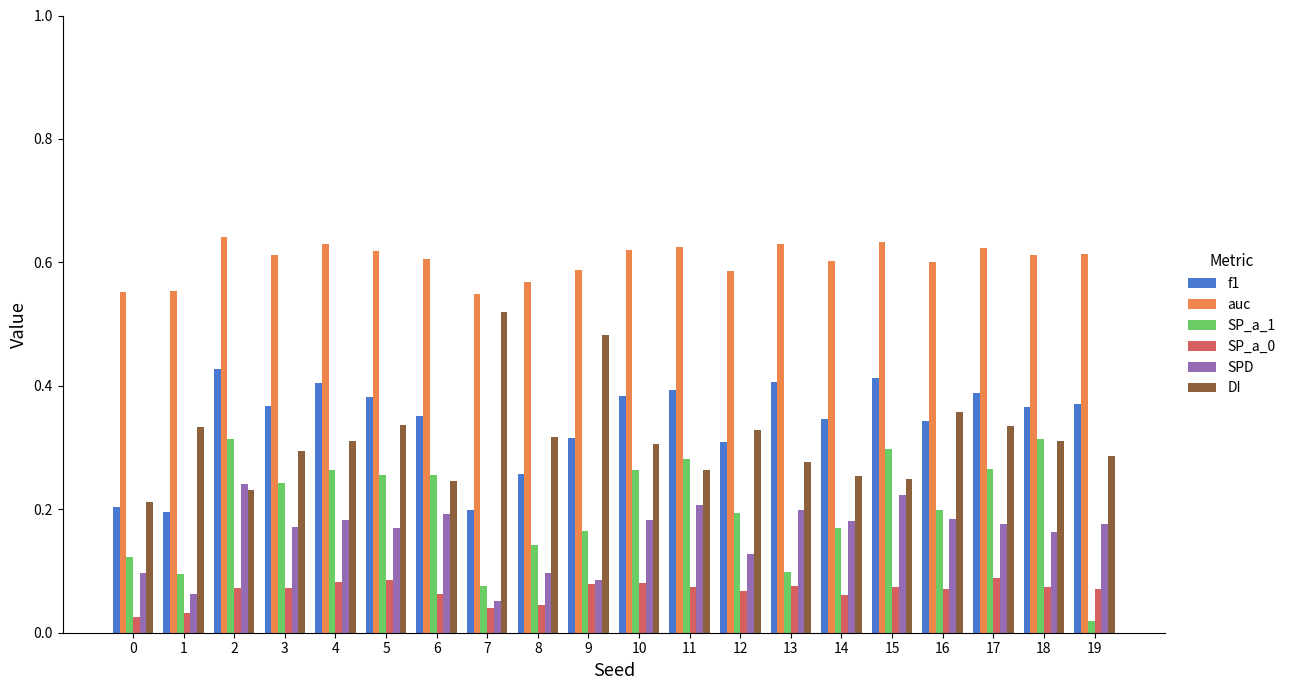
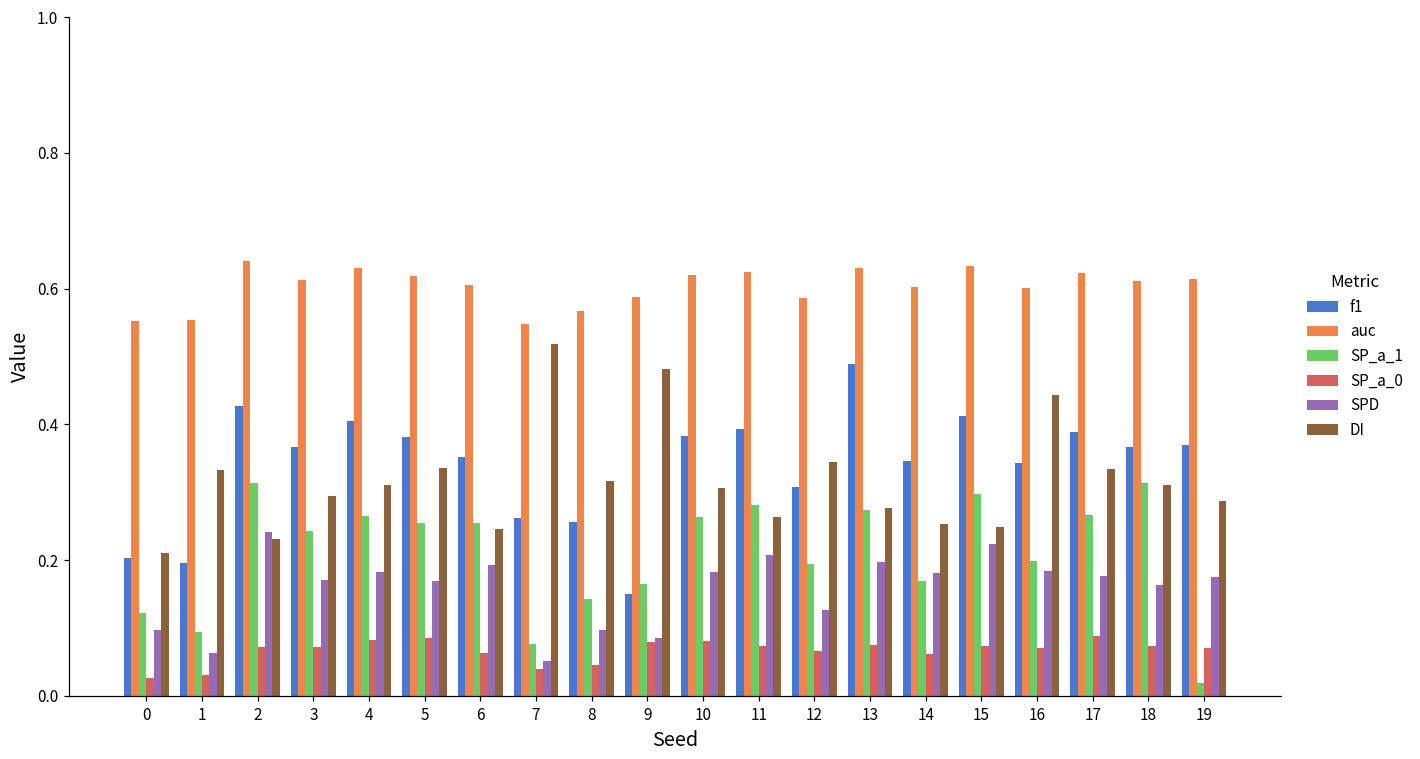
  {
    "f1": {
      "0": 0.20,
      "1": 0.20,
      "2": 0.43,
      "3": 0.37,
      "4": 0.40,
      "5": 0.38,
      "6": 0.35,
-     "7": 0.20,
+     "7": 0.26,
      "8": 0.26,
-     "9": 0.32,
+     "9": 0.15,
      "10": 0.38,
      "11": 0.39,
      "12": 0.31,
-     "13": 0.41,
+     "13": 0.49,
      "14": 0.35,
      "15": 0.41,
      "16": 0.34,
      "17": 0.39,
      "18": 0.37,
      "19": 0.37
    },
    "SP_a_1": {
      "0": 0.12,
      "1": 0.09,
      "2": 0.31,
      "3": 0.24,
      "4": 0.26,
      "5": 0.25,
      "6": 0.26,
      "7": 0.08,
      "8": 0.14,
      "9": 0.16,
      "10": 0.26,
      "11": 0.28,
      "12": 0.19,
-     "13": 0.10,
+     "13": 0.27,
      "14": 0.17,
      "15": 0.30,
      "16": 0.20,
      "17": 0.27,
      "18": 0.31,
      "19": 0.02
    },
    "SPD": {
      "0": 0.10,
      "1": 0.06,
      "2": 0.24,
      "3": 0.17,
      "4": 0.18,
      "5": 0.17,
      "6": 0.19,
      "7": 0.05,
      "8": 0.10,
      "9": 0.09,
      "10": 0.18,
      "11": 0.21,
      "12": 0.13,
      "13": 0.20,
      "14": 0.18,
      "15": 0.22,
      "16": 0.18,
      "17": 0.18,
      "18": 0.16,
      "19": 0.18
    },
    "DI": {
      "0": 0.21,
      "1": 0.33,
      "2": 0.23,
      "3": 0.30,
      "4": 0.31,
      "5": 0.34,
      "6": 0.25,
      "7": 0.52,
      "8": 0.32,
      "9": 0.48,
      "10": 0.31,
      "11": 0.26,
-     "12": 0.33,
+     "12": 0.34,
      "13": 0.28,
      "14": 0.25,
      "15": 0.25,
-     "16": 0.36,
+     "16": 0.44,
      "17": 0.33,
      "18": 0.31,
      "19": 0.29
    }
  }
